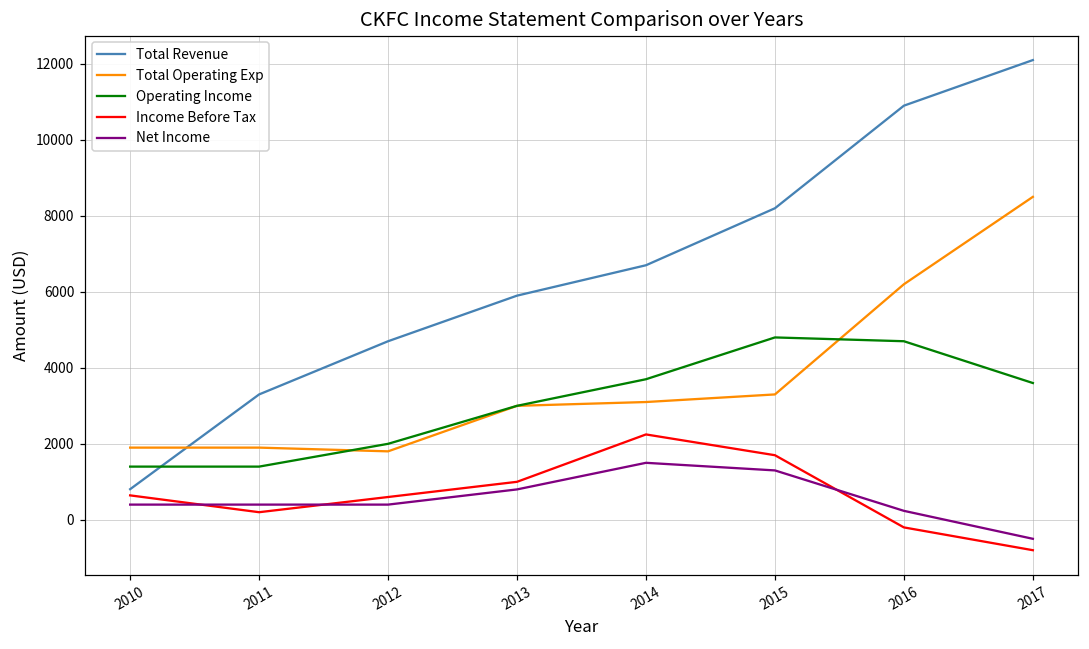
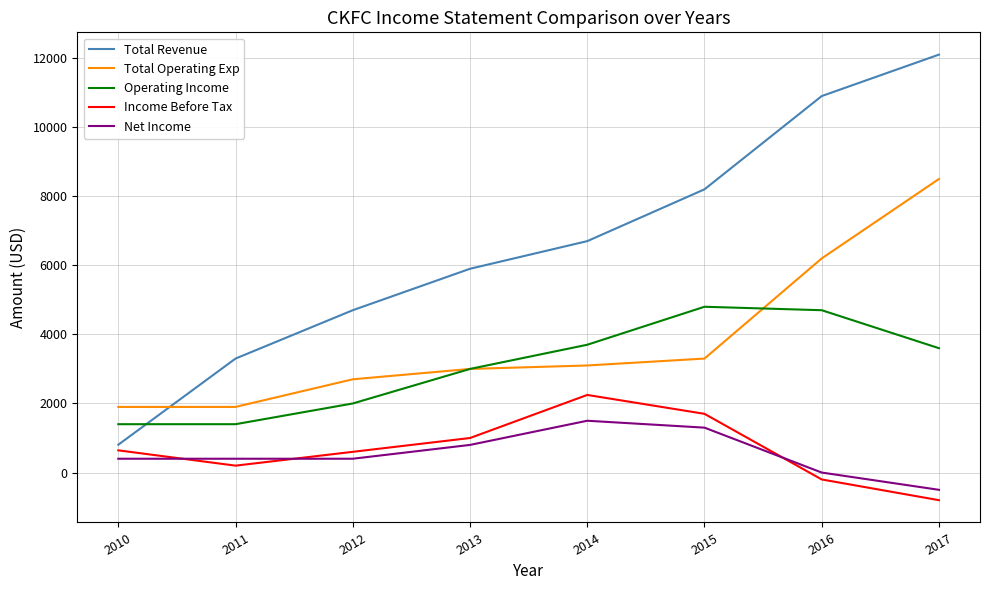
  {
    "Total Revenue": {
      "2010": 800,
      "2011": 3300,
      "2012": 4700,
      "2013": 5900,
      "2014": 6700,
      "2015": 8200,
      "2016": 10900,
      "2017": 12100
    },
    "Total Operating Exp": {
      "2010": 1900,
      "2011": 1900,
-     "2012": 1800,
+     "2012": 2700,
      "2014": 3100,
      "2015": 3300,
      "2016": 6200,
      "2017": 8500
    },
    "Operating Income": {
      "2010": 1400,
      "2011": 1400,
      "2012": 2000,
      "2014": 3700,
      "2015": 4800,
      "2016": 4700,
      "2017": 3600
    },
    "Income Before Tax": {
      "2010": 600,
      "2011": 200,
      "2012": 600,
      "2013": 1000,
      "2014": 2200,
      "2015": 1700,
      "2016": -200,
      "2017": -800
    },
    "Net Income": {
      "2010": 400,
      "2011": 400,
      "2012": 400,
      "2013": 800,
      "2014": 1500,
      "2015": 1300,
-     "2016": 200,
+     "2016": 0,
      "2017": -500
    }
  }
